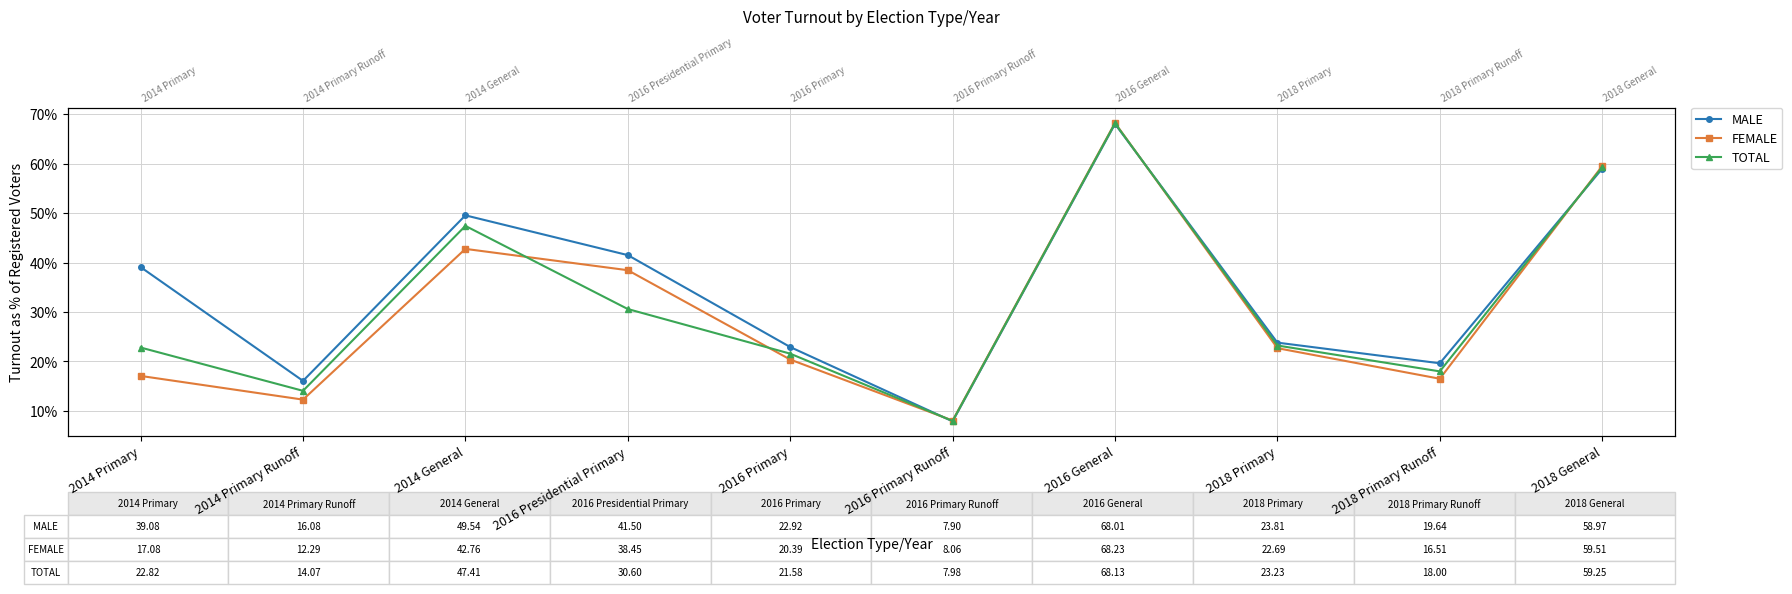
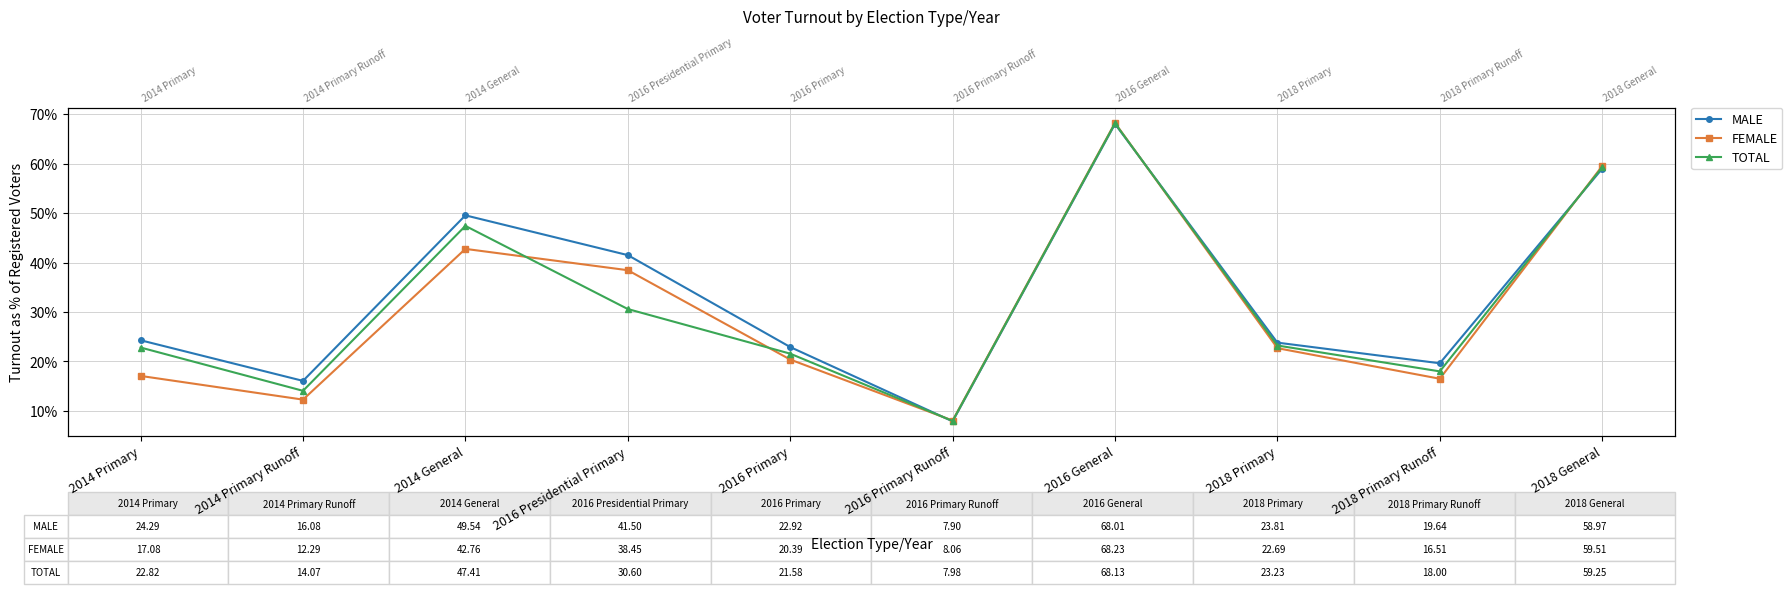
  {
    "MALE": {
-     "2014 Primary": "39.08"
+     "2014 Primary": "24.29"
    },
    "FEMALE": {
      "2014 Primary": "17%",
      "2014 Primary Runoff": "12%",
      "2014 General": "43%",
      "2016 Presidential Primary": "38%",
      "2016 Primary": "20%",
      "2018 Primary": "23%",
      "2018 Primary Runoff": "17%"
    },
    "TOTAL": {
      "2014 Primary": "23%",
      "2014 Primary Runoff": "14%",
      "2014 General": "47%",
      "2016 Presidential Primary": "31%",
      "2016 Primary": "22%",
      "2018 Primary": "23%",
      "2018 Primary Runoff": "18%"
    }
  }
